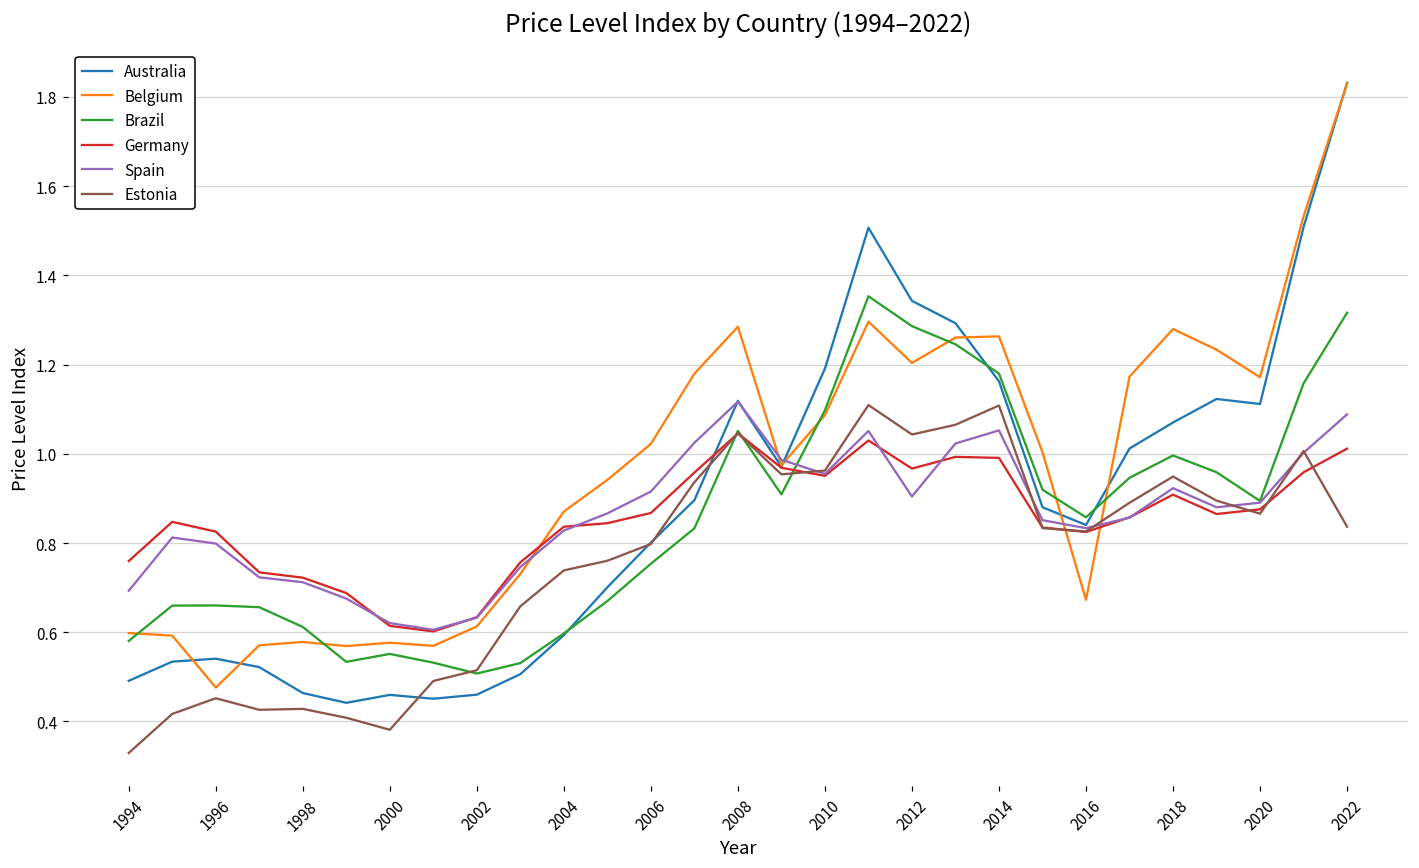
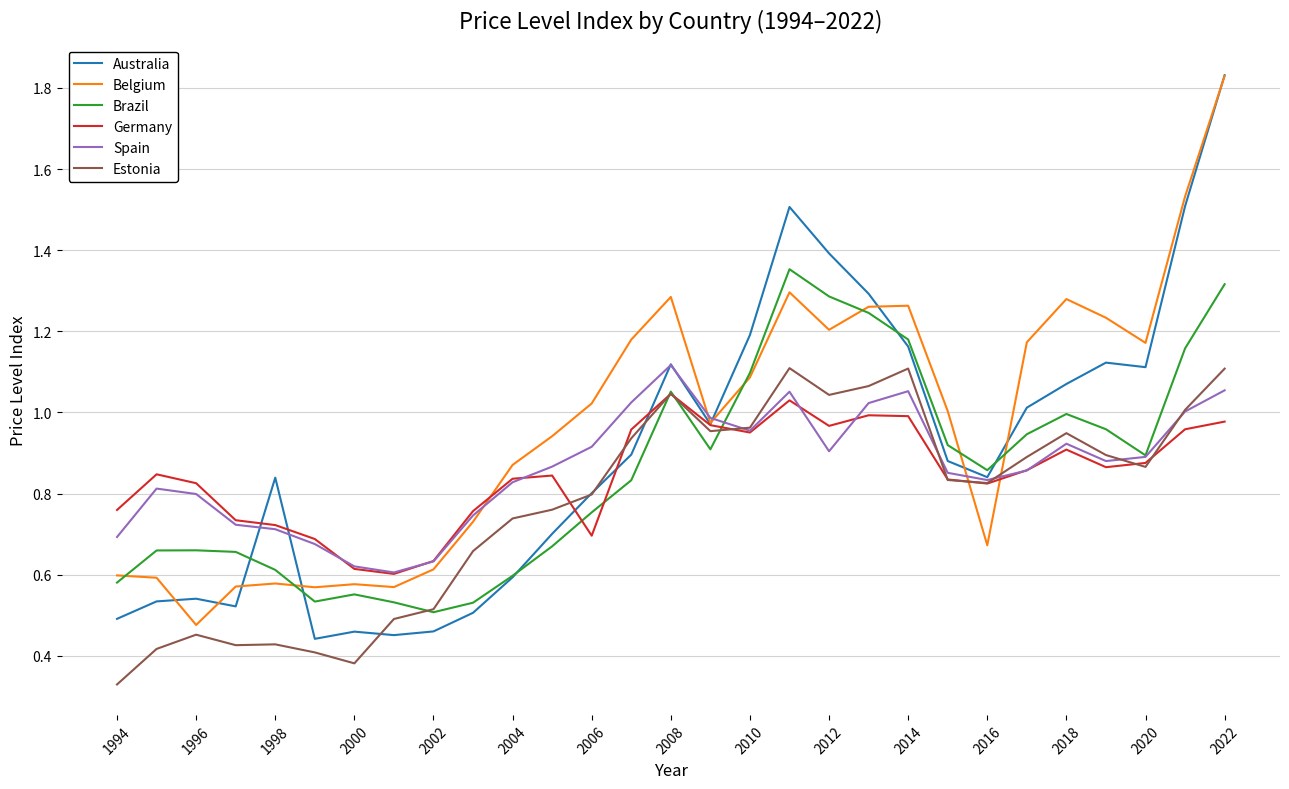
  {
    "Australia": {
      "1994": 0.49,
      "1996": 0.54,
-     "1998": 0.46,
+     "1998": 0.84,
      "2000": 0.46,
      "2002": 0.46,
      "2010": 1.19,
-     "2012": 1.34,
+     "2012": 1.39,
      "2014": 1.16,
      "2016": 0.84,
      "2018": 1.07,
      "2020": 1.11
    },
    "Belgium": {
      "1994": 0.60,
      "1996": 0.48,
      "1998": 0.58,
      "2000": 0.58,
      "2002": 0.61,
      "2004": 0.87,
      "2006": 1.02,
      "2008": 1.28,
      "2010": 1.09,
      "2012": 1.20,
      "2014": 1.26,
      "2016": 0.67,
      "2018": 1.28,
      "2020": 1.17
    },
    "Brazil": {
      "1994": 0.58,
      "1996": 0.66,
      "1998": 0.61,
      "2000": 0.55,
      "2002": 0.51,
      "2006": 0.75,
      "2010": 1.10,
      "2012": 1.29,
      "2014": 1.18,
      "2016": 0.86,
      "2018": 1.00,
      "2022": 1.32
    },
    "Germany": {
      "1994": 0.76,
      "1996": 0.83,
      "1998": 0.72,
      "2004": 0.84,
-     "2006": 0.87,
+     "2006": 0.70,
      "2012": 0.97,
      "2014": 0.99,
      "2018": 0.91,
      "2020": 0.88,
-     "2022": 1.01
+     "2022": 0.98
    },
    "Spain": {
      "1994": 0.69,
      "1996": 0.80,
      "1998": 0.71,
      "2004": 0.83,
      "2006": 0.92,
      "2012": 0.90,
      "2014": 1.05,
      "2016": 0.83,
      "2018": 0.92,
-     "2022": 1.09
+     "2022": 1.05
    },
    "Estonia": {
      "1994": 0.33,
      "1996": 0.45,
      "1998": 0.43,
      "2000": 0.38,
      "2002": 0.51,
      "2004": 0.74,
      "2010": 0.96,
      "2012": 1.04,
      "2014": 1.11,
      "2018": 0.95,
      "2020": 0.87,
-     "2022": 0.84
+     "2022": 1.11
    }
  }
